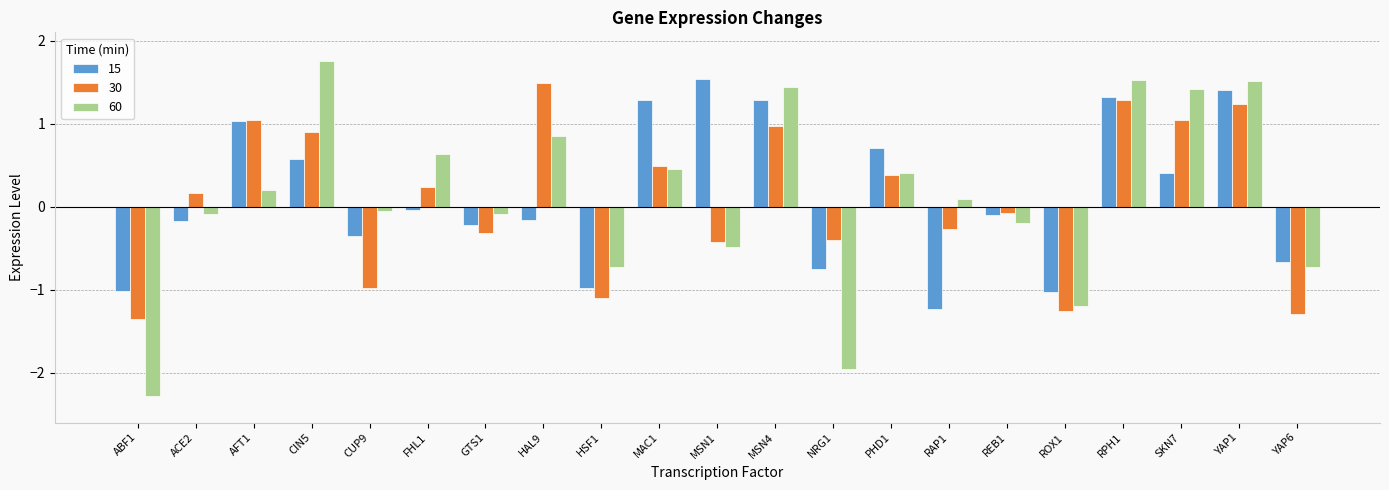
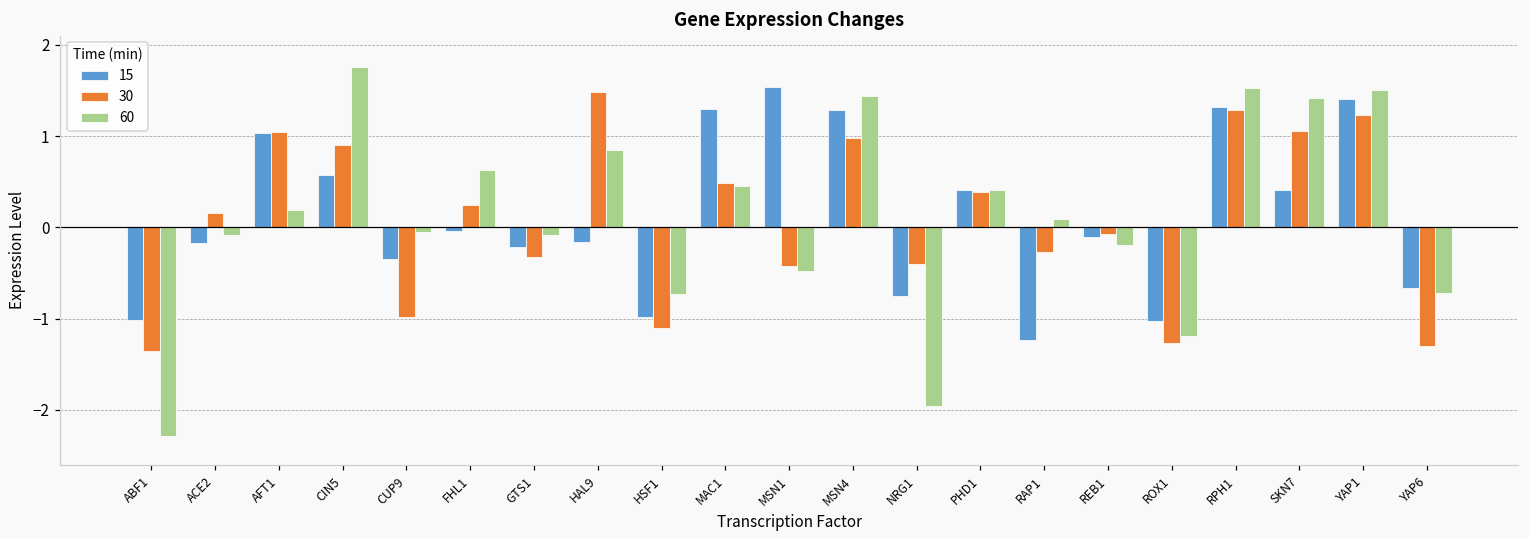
  {
    "15": {
      "ABF1": -1.0,
      "ACE2": -0.2,
      "AFT1": 1.0,
      "CIN5": 0.6,
      "CUP9": -0.3,
      "FHL1": 0.0,
      "GTS1": -0.2,
      "HAL9": -0.2,
      "HSF1": -1.0,
      "MAC1": 1.3,
      "MSN1": 1.5,
      "MSN4": 1.3,
      "NRG1": -0.8,
-     "PHD1": 0.7,
+     "PHD1": 0.4,
      "RAP1": -1.2,
      "REB1": -0.1,
      "ROX1": -1.0,
      "RPH1": 1.3,
      "SKN7": 0.4,
      "YAP1": 1.4,
      "YAP6": -0.7
    },
    "30": {
      "ABF1": -1.4,
      "ACE2": 0.2,
      "AFT1": 1.0,
      "CIN5": 0.9,
      "CUP9": -1.0,
      "FHL1": 0.2,
      "GTS1": -0.3,
      "HAL9": 1.5,
      "HSF1": -1.1,
      "MAC1": 0.5,
      "MSN1": -0.4,
      "MSN4": 1.0,
      "NRG1": -0.4,
      "PHD1": 0.4,
      "RAP1": -0.3,
      "REB1": -0.1,
      "ROX1": -1.3,
      "RPH1": 1.3,
      "SKN7": 1.1,
      "YAP1": 1.2,
      "YAP6": -1.3
    },
    "60": {
      "ABF1": -2.3,
      "ACE2": -0.1,
      "AFT1": 0.2,
      "CIN5": 1.8,
      "CUP9": -0.1,
      "FHL1": 0.6,
      "GTS1": -0.1,
      "HAL9": 0.8,
      "HSF1": -0.7,
      "MAC1": 0.5,
      "MSN1": -0.5,
      "MSN4": 1.4,
      "NRG1": -2.0,
      "PHD1": 0.4,
      "RAP1": 0.1,
      "REB1": -0.2,
      "ROX1": -1.2,
      "RPH1": 1.5,
      "SKN7": 1.4,
      "YAP1": 1.5,
      "YAP6": -0.7
    }
  }
